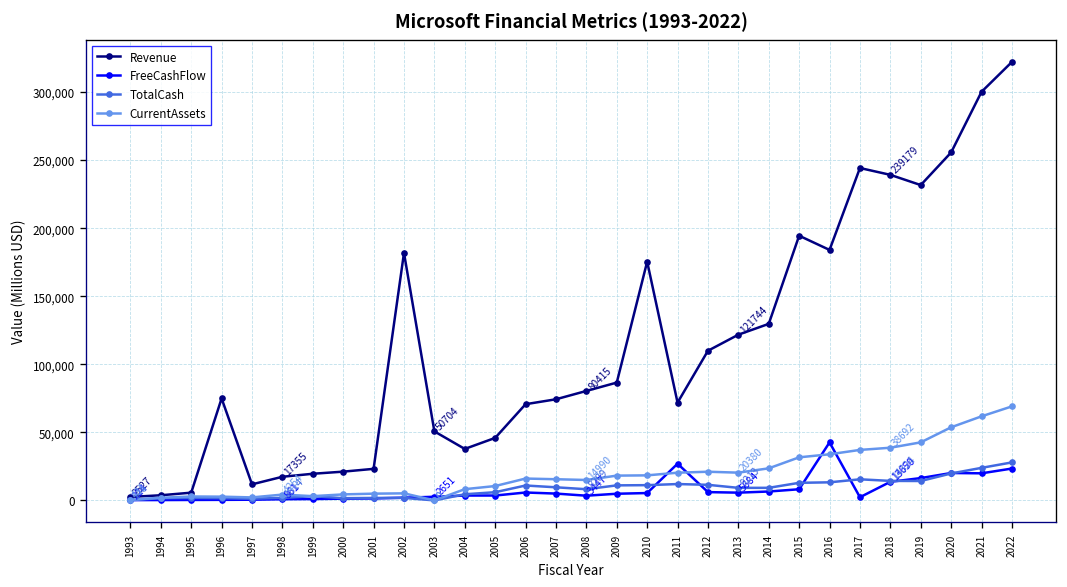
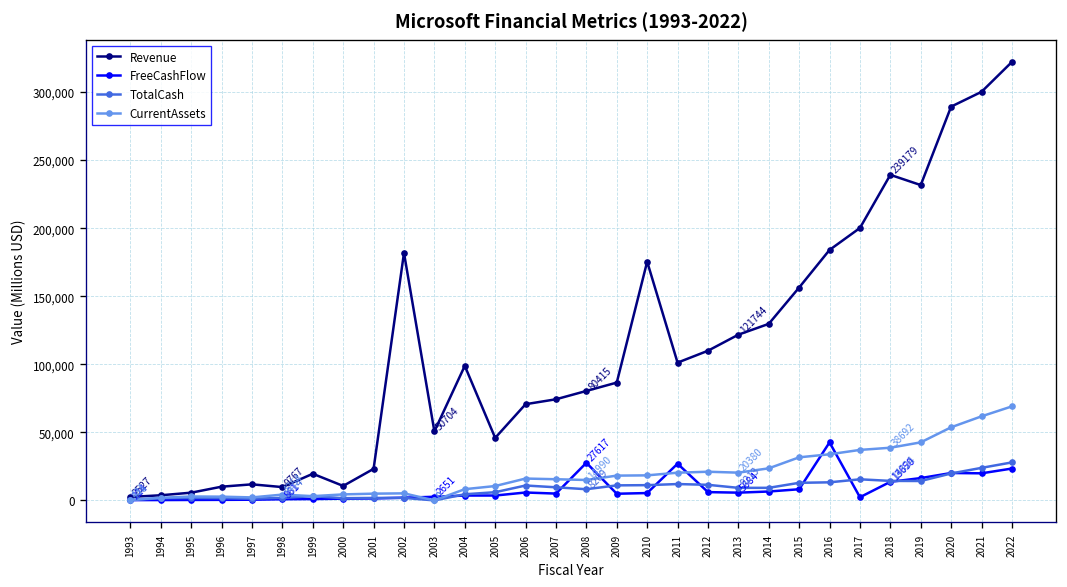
  {
    "Revenue": {
-     "1996": "75,000",
-     "1998": "17355",
-     "2000": "21,000",
+     "1996": "10,000",
+     "1998": "9767",
+     "2000": "11,000",
      "2003": "50704",
-     "2004": "38,000",
+     "2004": "99,000",
      "2008": "80415",
-     "2011": "72,000",
-     "2015": "194,000",
-     "2017": "244,000",
+     "2011": "101,000",
+     "2015": "156,000",
+     "2017": "200,000",
      "2018": "239179",
-     "2020": "256,000"
+     "2020": "289,000"
    },
    "FreeCashFlow": {
-     "2008": "3447"
+     "2008": "27617"
    }
  }
